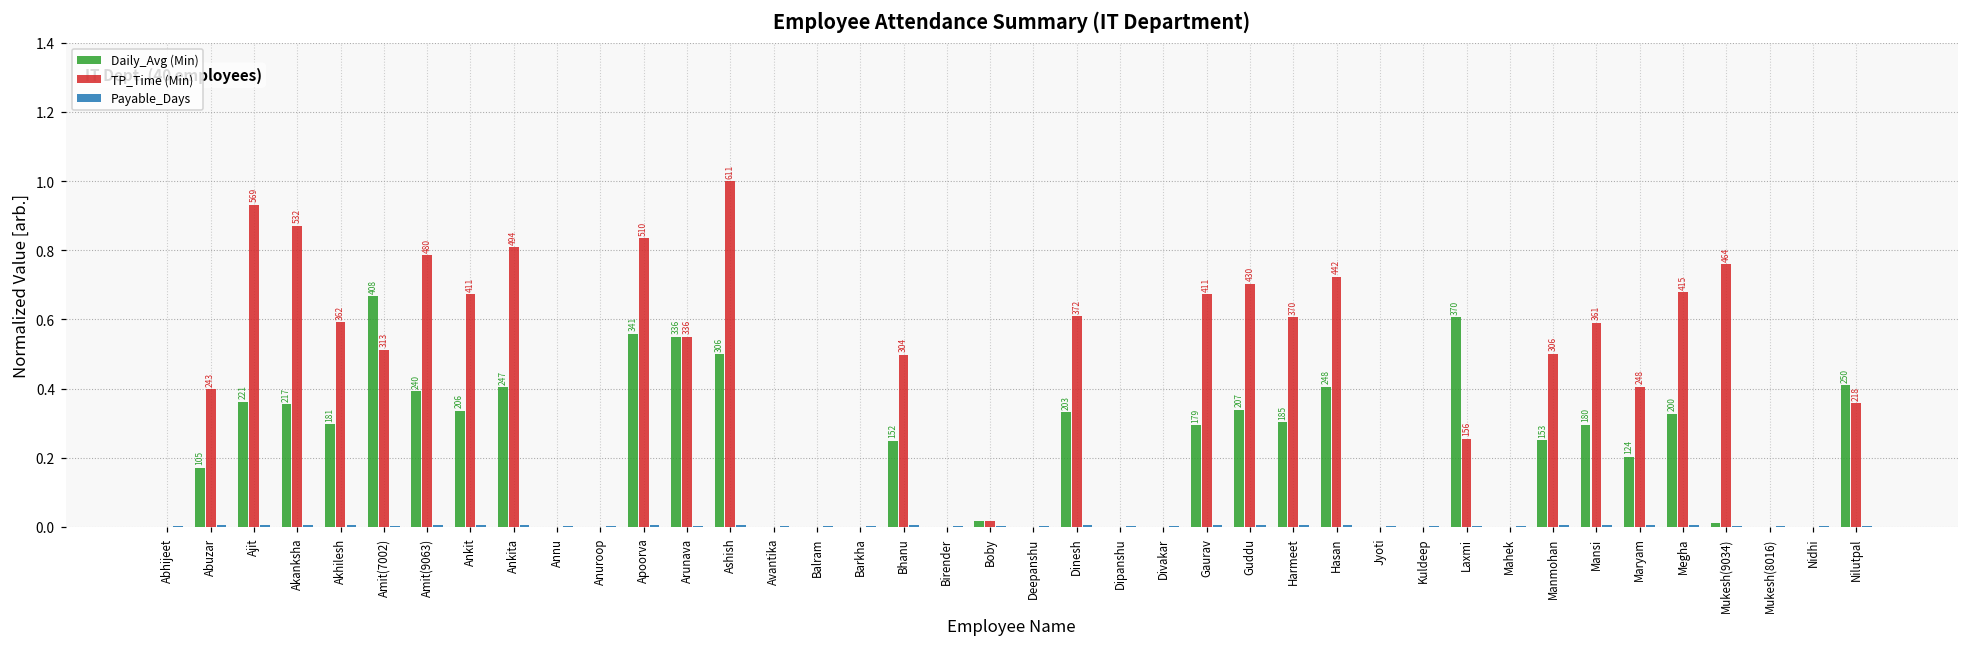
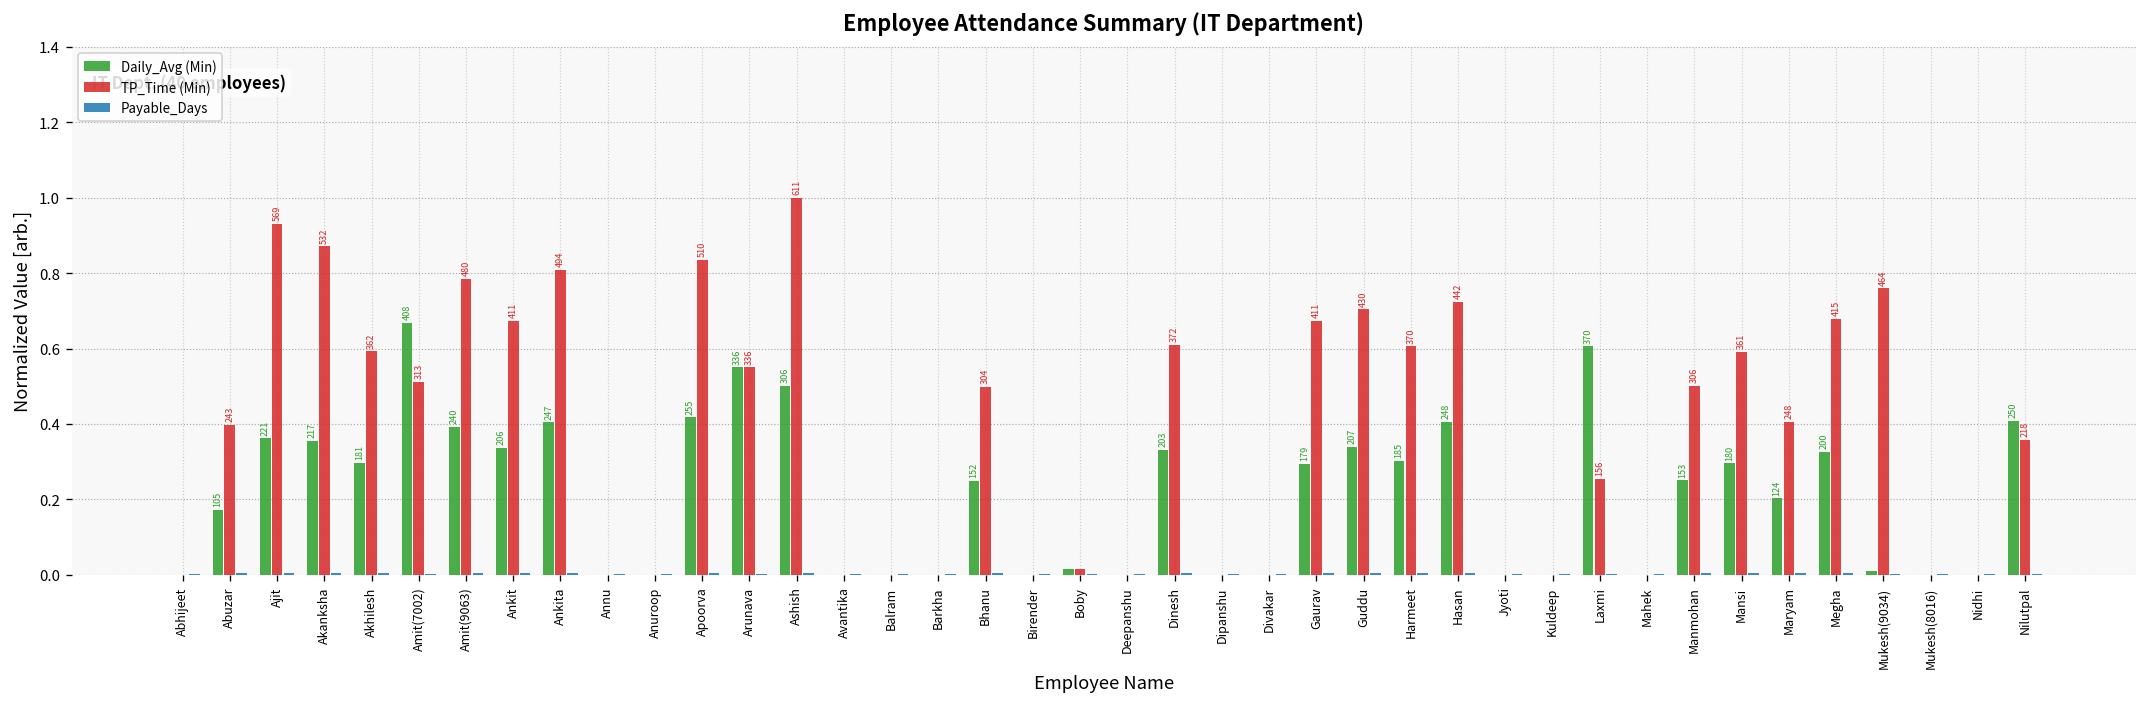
  {
    "Daily_Avg (Min)": {
-     "Apoorva": 341
+     "Apoorva": 255
    },
    "TP_Time (Min)": {
      "Abhijeet": 0.00,
      "Annu": 0.00,
      "Anuroop": 0.00,
      "Avantika": 0.00,
      "Balram": 0.00,
      "Barkha": 0.00,
      "Birender": 0.00,
      "Boby": 0.02,
      "Deepanshu": 0.00,
      "Dipanshu": 0.00,
      "Divakar": 0.00,
      "Jyoti": 0.00,
      "Kuldeep": 0.00,
      "Mahek": 0.00,
      "Mukesh(8016)": 0.00,
      "Nidhi": 0.00
    }
  }
